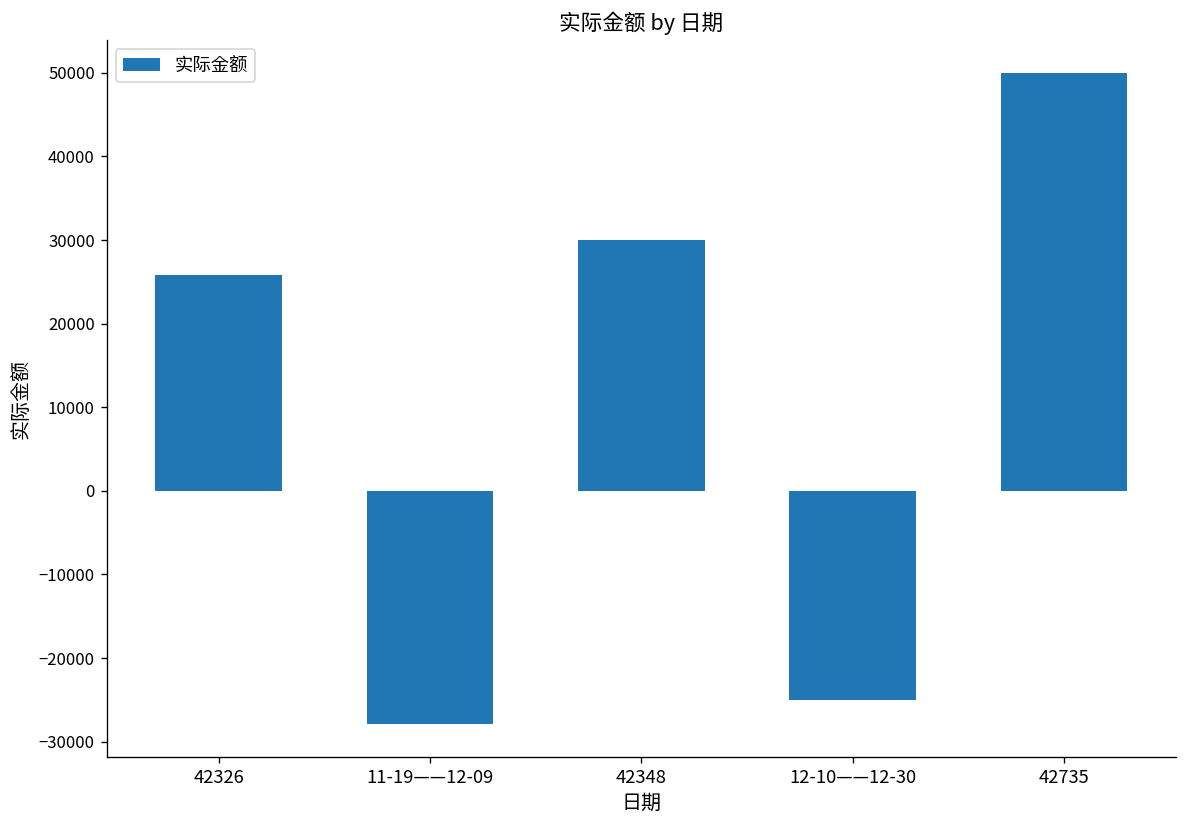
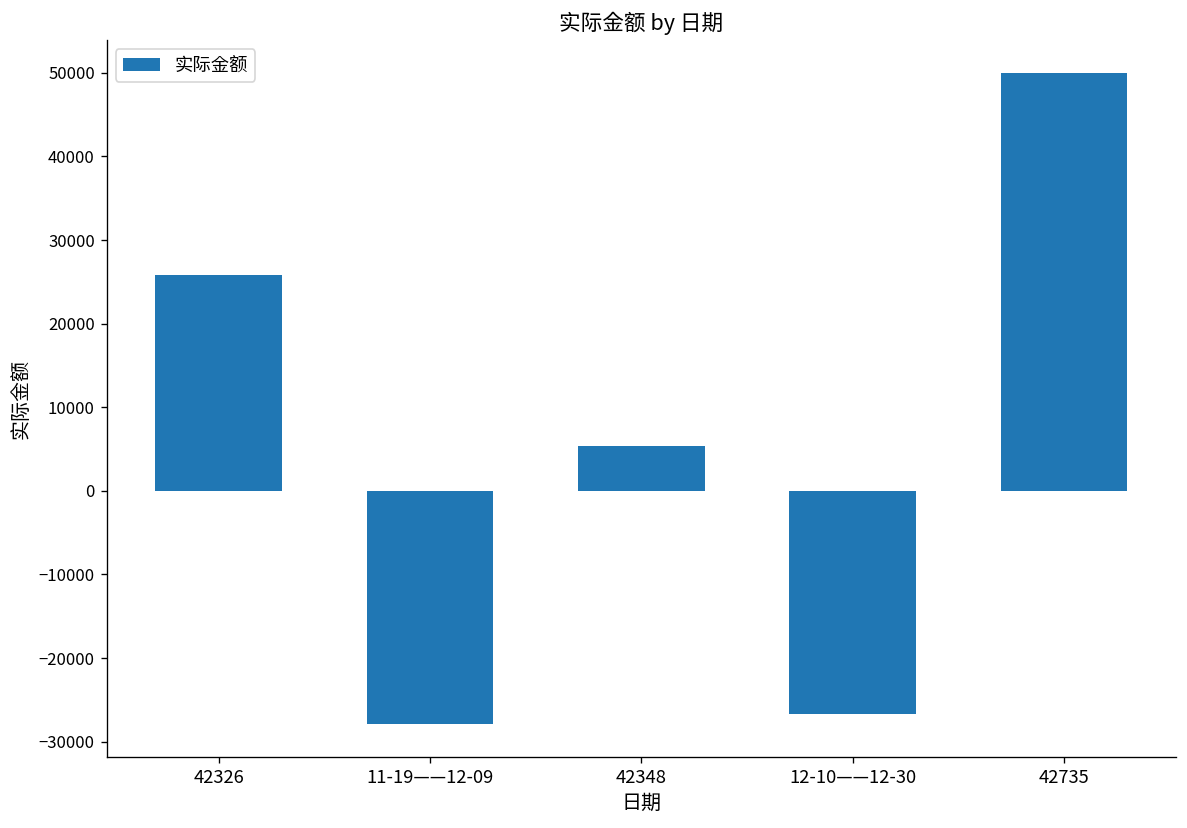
  {
    "42326": 26000,
    "11-19——12-09": -28000,
-   "42348": 30000,
-   "12-10——12-30": -25000,
+   "42348": 5000,
+   "12-10——12-30": -27000,
    "42735": 50000
  }
